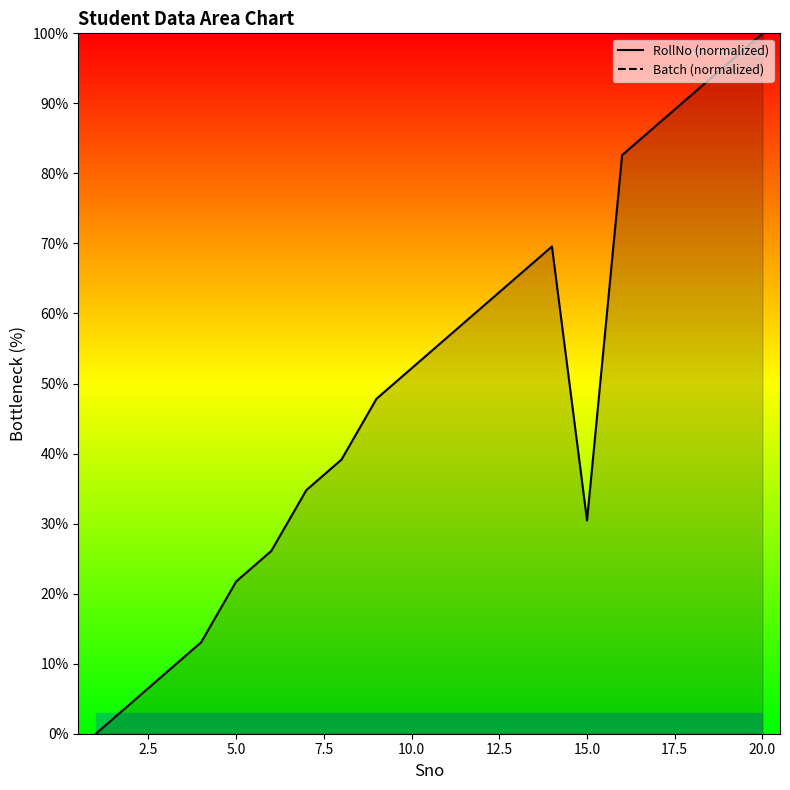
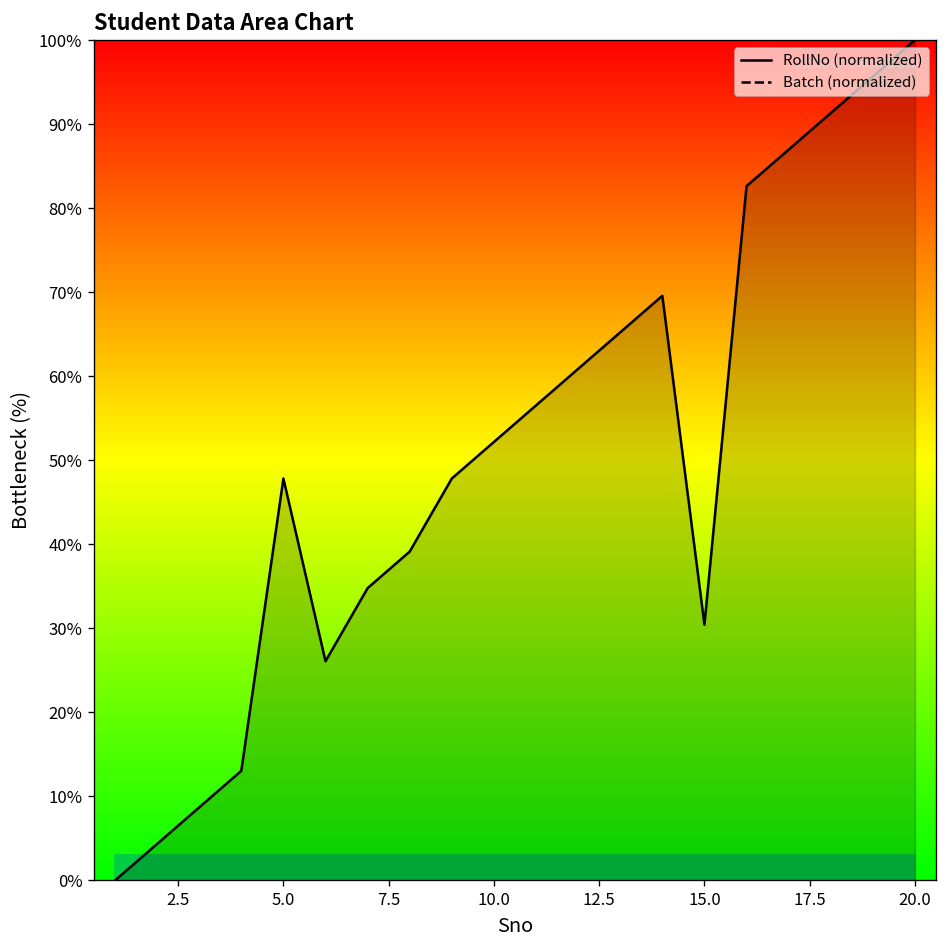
  {
    "RollNo (normalized)": {
-     "5.0": "22%",
+     "5.0": "48%",
      "10.0": "52%",
      "15.0": "30%",
      "20.0": "100%"
    }
  }
